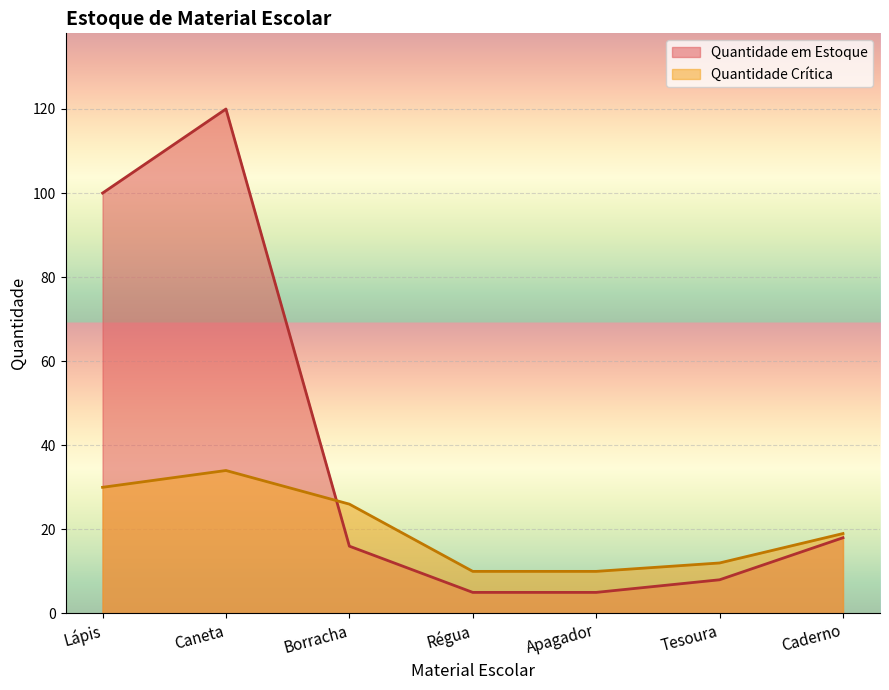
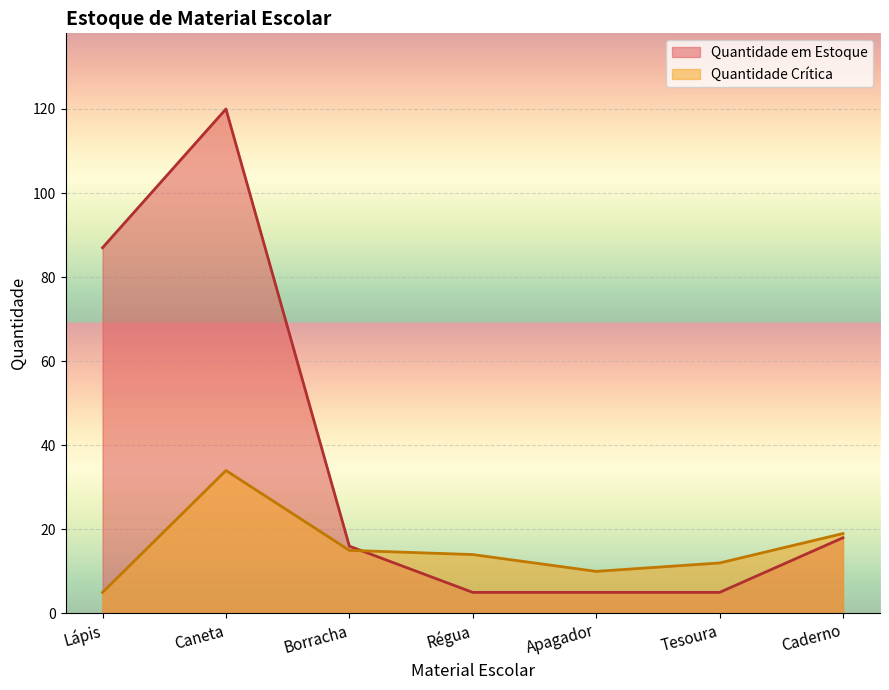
  {
    "Quantidade em Estoque": {
-     "Lápis": 100,
+     "Lápis": 87,
      "Caneta": 120,
      "Borracha": 16,
      "Régua": 5,
      "Apagador": 5,
-     "Tesoura": 8,
+     "Tesoura": 5,
      "Caderno": 18
    },
    "Quantidade Crítica": {
-     "Lápis": 30,
+     "Lápis": 5,
      "Caneta": 34,
-     "Borracha": 26,
-     "Régua": 10,
+     "Borracha": 15,
+     "Régua": 14,
      "Apagador": 10,
      "Tesoura": 12,
      "Caderno": 19
    }
  }
